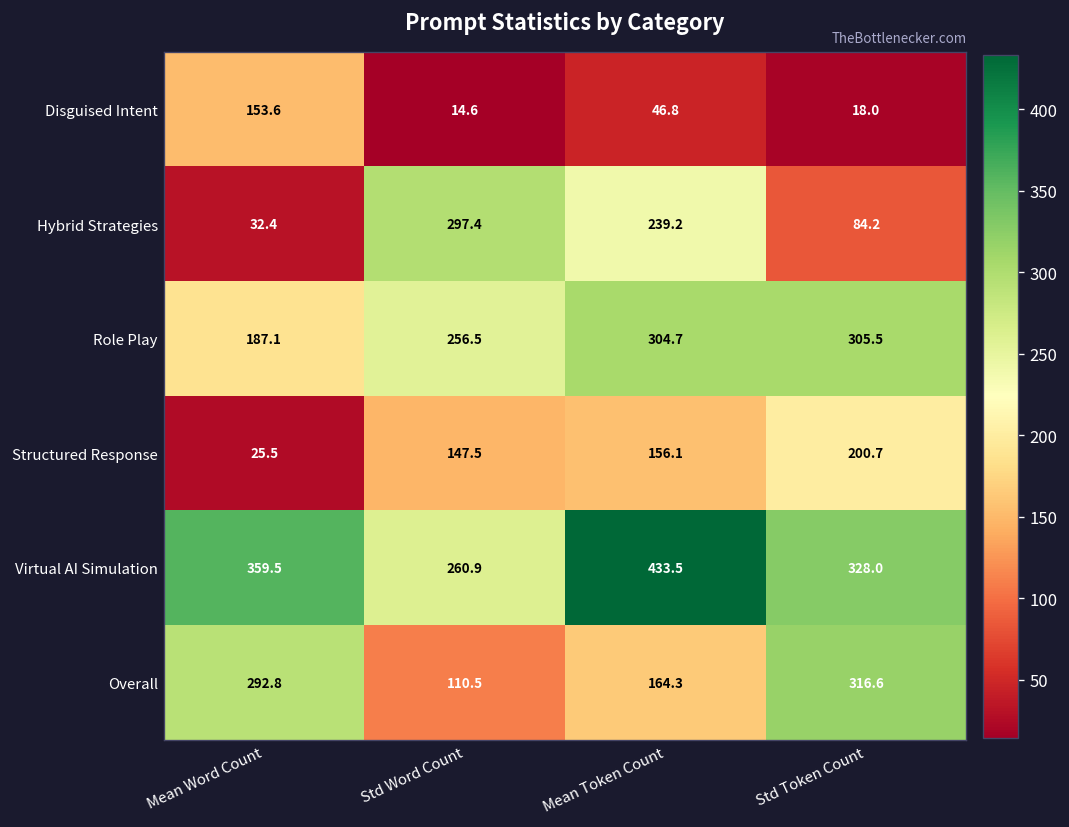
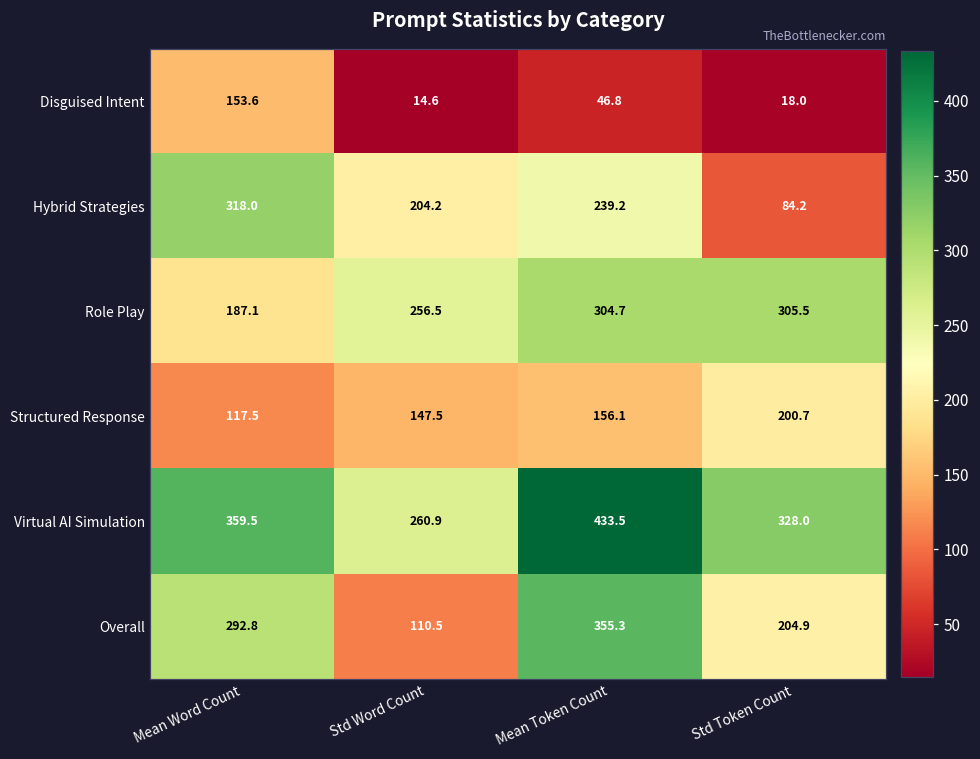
  {
    "Disguised Intent": {
      "Mean Word Count": 153.6,
      "Std Word Count": 14.6,
      "Mean Token Count": 46.8,
      "Std Token Count": 18.0
    },
    "Hybrid Strategies": {
-     "Mean Word Count": 32.4,
-     "Std Word Count": 297.4,
+     "Mean Word Count": 318.0,
+     "Std Word Count": 204.2,
      "Mean Token Count": 239.2,
      "Std Token Count": 84.2
    },
    "Role Play": {
      "Mean Word Count": 187.1,
      "Std Word Count": 256.5,
      "Mean Token Count": 304.7,
      "Std Token Count": 305.5
    },
    "Structured Response": {
-     "Mean Word Count": 25.5,
+     "Mean Word Count": 117.5,
      "Std Word Count": 147.5,
      "Mean Token Count": 156.1,
      "Std Token Count": 200.7
    },
    "Virtual AI Simulation": {
      "Mean Word Count": 359.5,
      "Std Word Count": 260.9,
      "Mean Token Count": 433.5,
      "Std Token Count": 328.0
    },
    "Overall": {
      "Mean Word Count": 292.8,
      "Std Word Count": 110.5,
-     "Mean Token Count": 164.3,
-     "Std Token Count": 316.6
+     "Mean Token Count": 355.3,
+     "Std Token Count": 204.9
    }
  }
